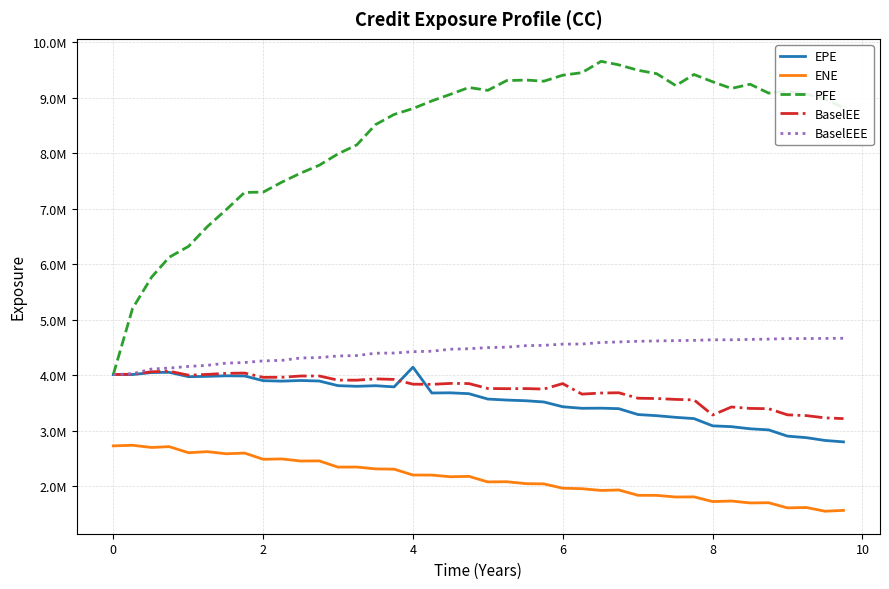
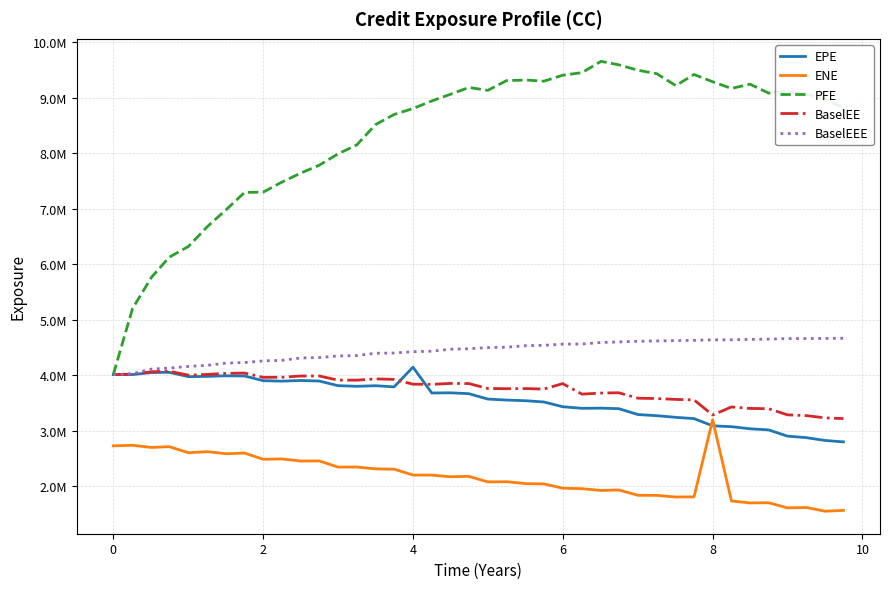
  {
    "EPE": {
      "2": 3900000,
      "4": 4100000,
      "6": 3400000,
      "8": 3100000
    },
    "ENE": {
      "0": 2700000,
      "2": 2500000,
      "4": 2200000,
      "6": 2000000,
-     "8": 1700000
+     "8": 3200000
    },
    "PFE": {
      "2": 7300000,
      "4": 8800000,
      "6": 9400000,
      "8": 9300000
    },
    "BaselEE": {
      "2": 4000000,
      "4": 3800000,
      "6": 3800000,
      "8": 3300000
    },
    "BaselEEE": {
      "2": 4300000,
      "4": 4400000,
      "6": 4600000,
      "8": 4600000
    }
  }
